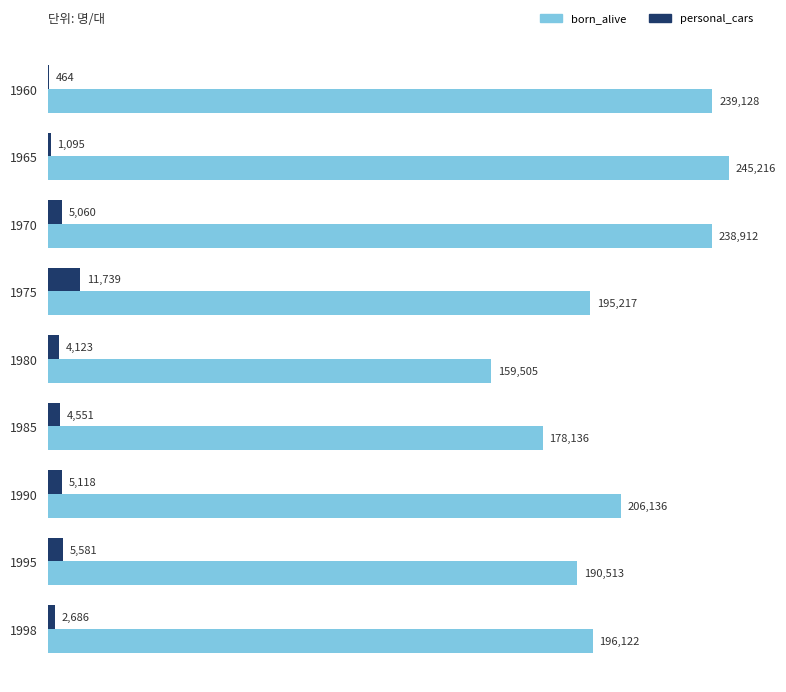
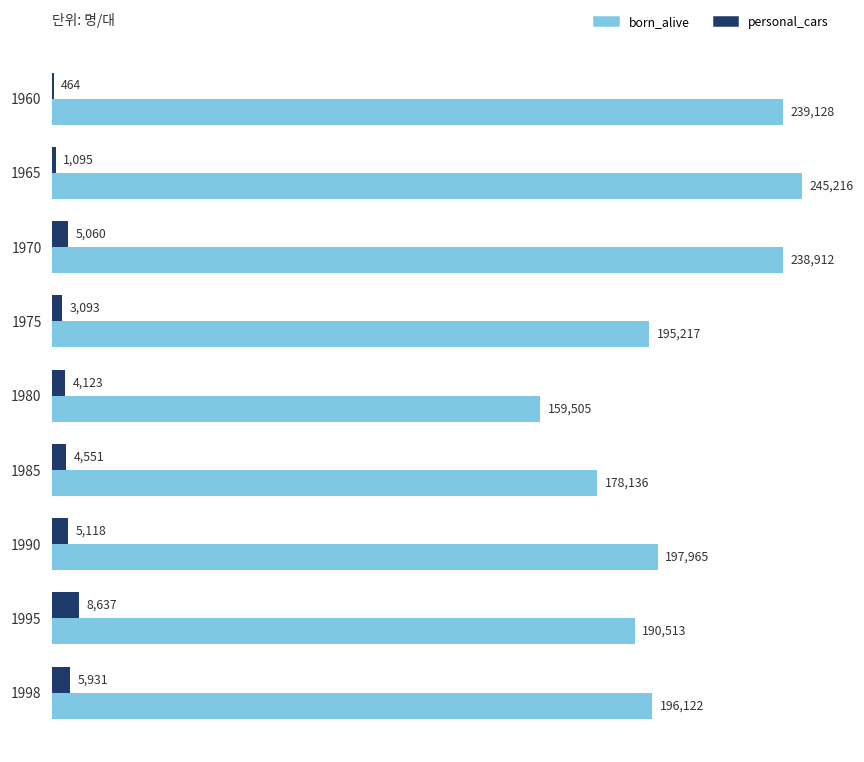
  {
    "born_alive": {
      "1960": "239,128",
      "1965": "245,216",
      "1970": "238,912",
      "1975": "195,217",
      "1980": "159,505",
      "1985": "178,136",
-     "1990": "206,136",
+     "1990": "197,965",
      "1995": "190,513",
      "1998": "196,122"
    },
    "personal_cars": {
      "1960": "464",
      "1965": "1,095",
      "1970": "5,060",
-     "1975": "11,739",
+     "1975": "3,093",
      "1980": "4,123",
      "1985": "4,551",
      "1990": "5,118",
-     "1995": "5,581",
-     "1998": "2,686"
+     "1995": "8,637",
+     "1998": "5,931"
    }
  }
